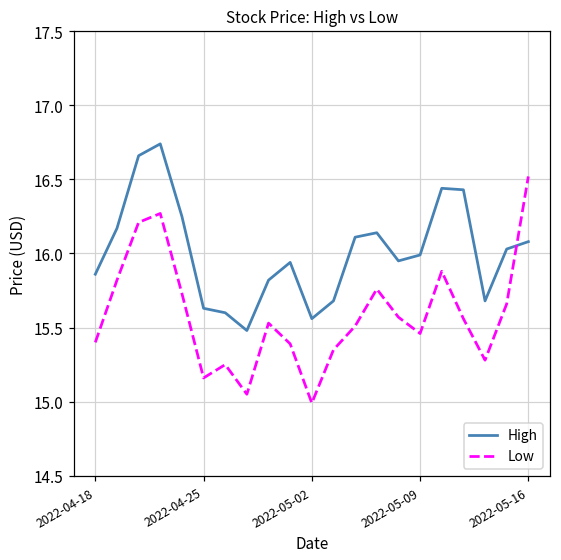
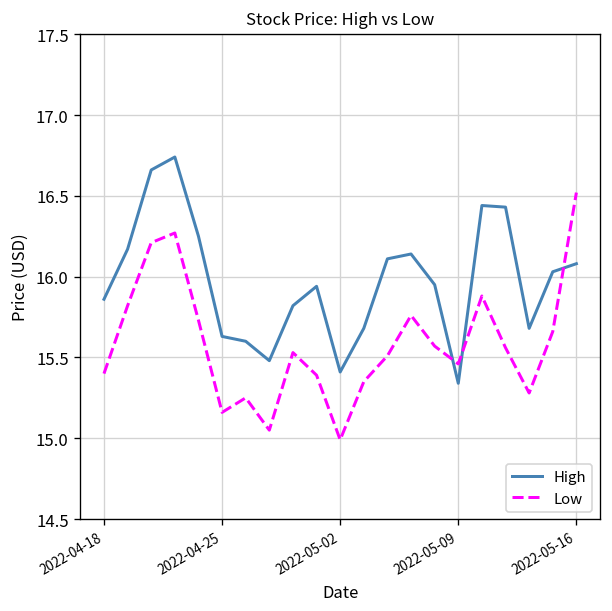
  {
    "High": {
      "2022-04-18": 15.86,
      "2022-04-25": 15.63,
-     "2022-05-02": 15.56,
-     "2022-05-09": 15.99,
+     "2022-05-02": 15.41,
+     "2022-05-09": 15.34,
      "2022-05-16": 16.08
    },
    "Low": {
      "2022-04-18": 15.40,
      "2022-04-25": 15.16,
      "2022-05-02": 14.99,
      "2022-05-09": 15.46,
      "2022-05-16": 16.52
    }
  }
